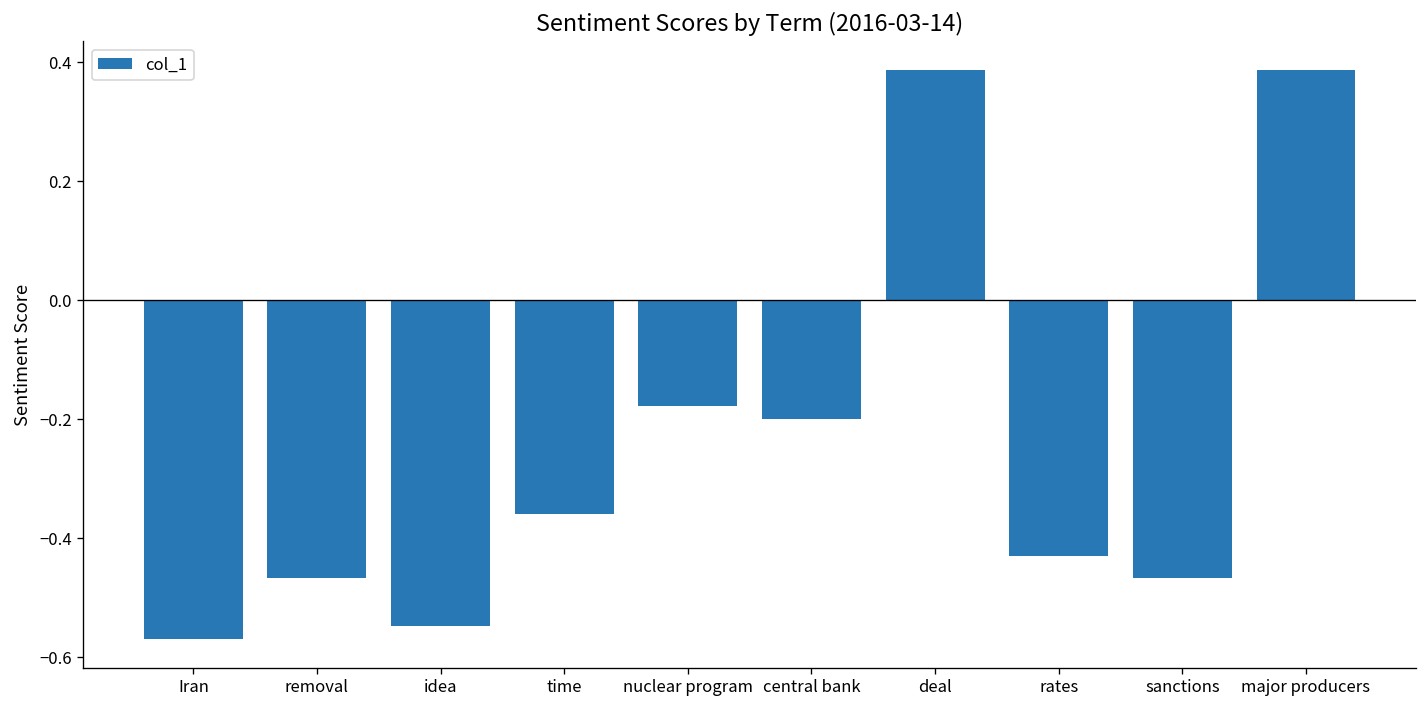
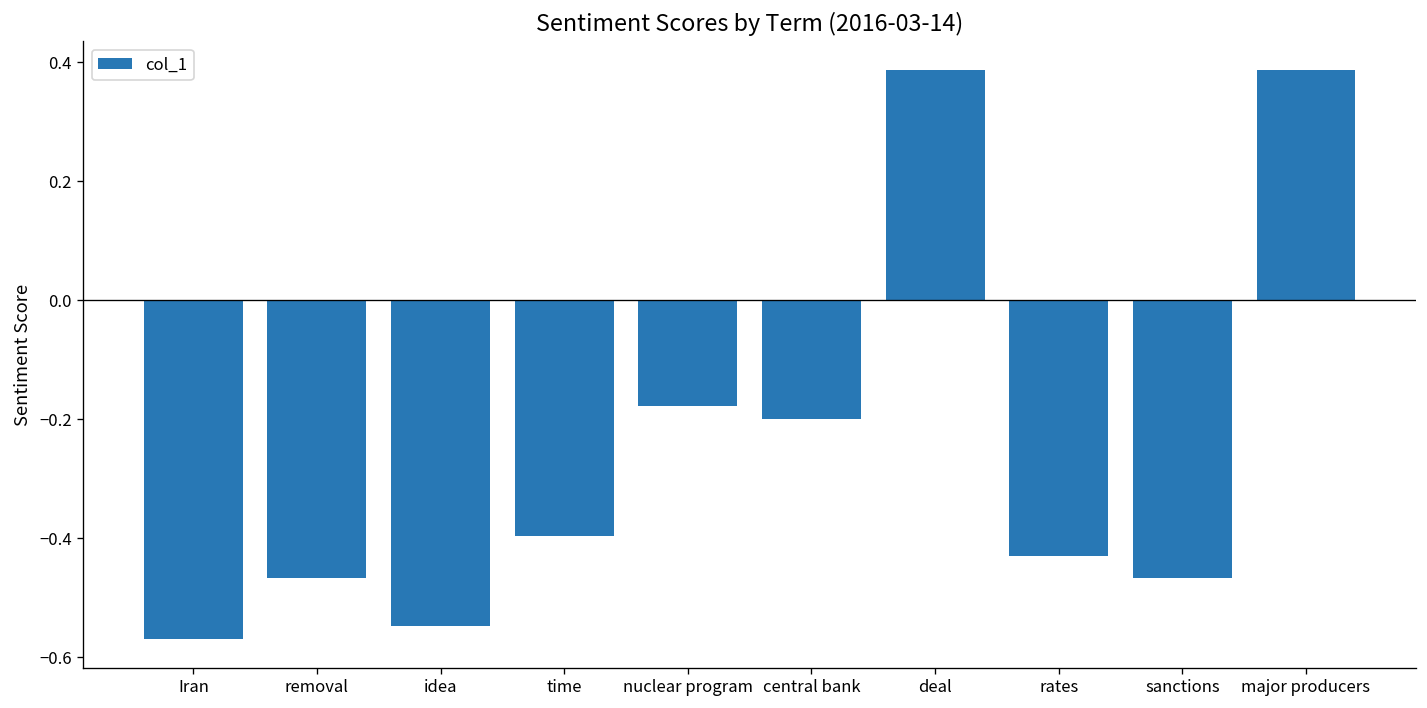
  {
    "Iran": -0.57,
    "removal": -0.47,
    "idea": -0.55,
-   "time": -0.36,
+   "time": -0.40,
    "nuclear program": -0.18,
    "central bank": -0.20,
    "deal": 0.39,
    "rates": -0.43,
    "sanctions": -0.47,
    "major producers": 0.39
  }
